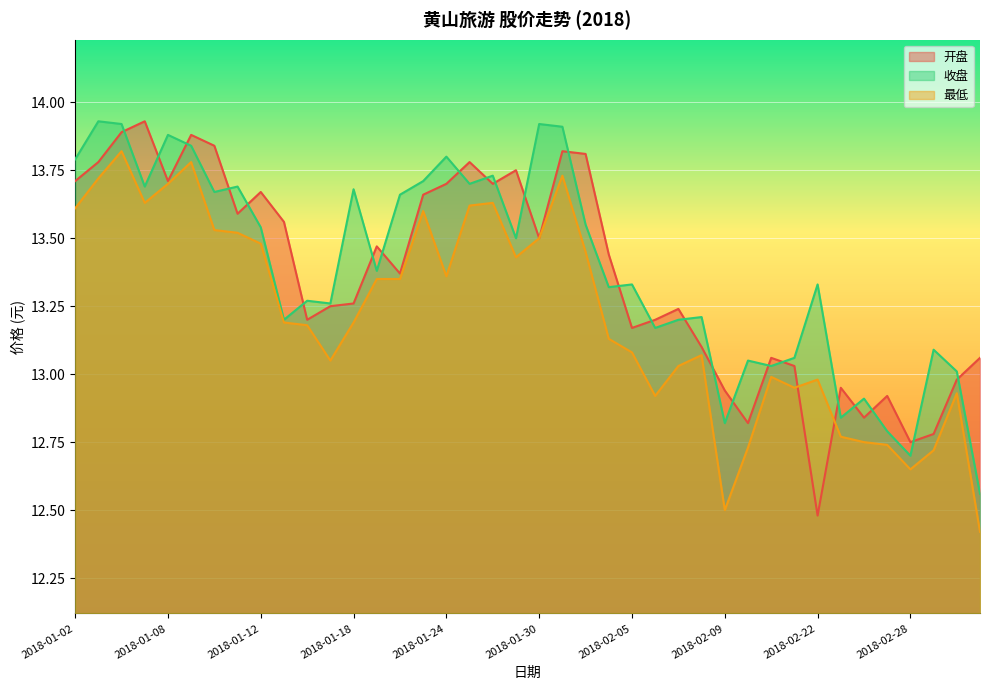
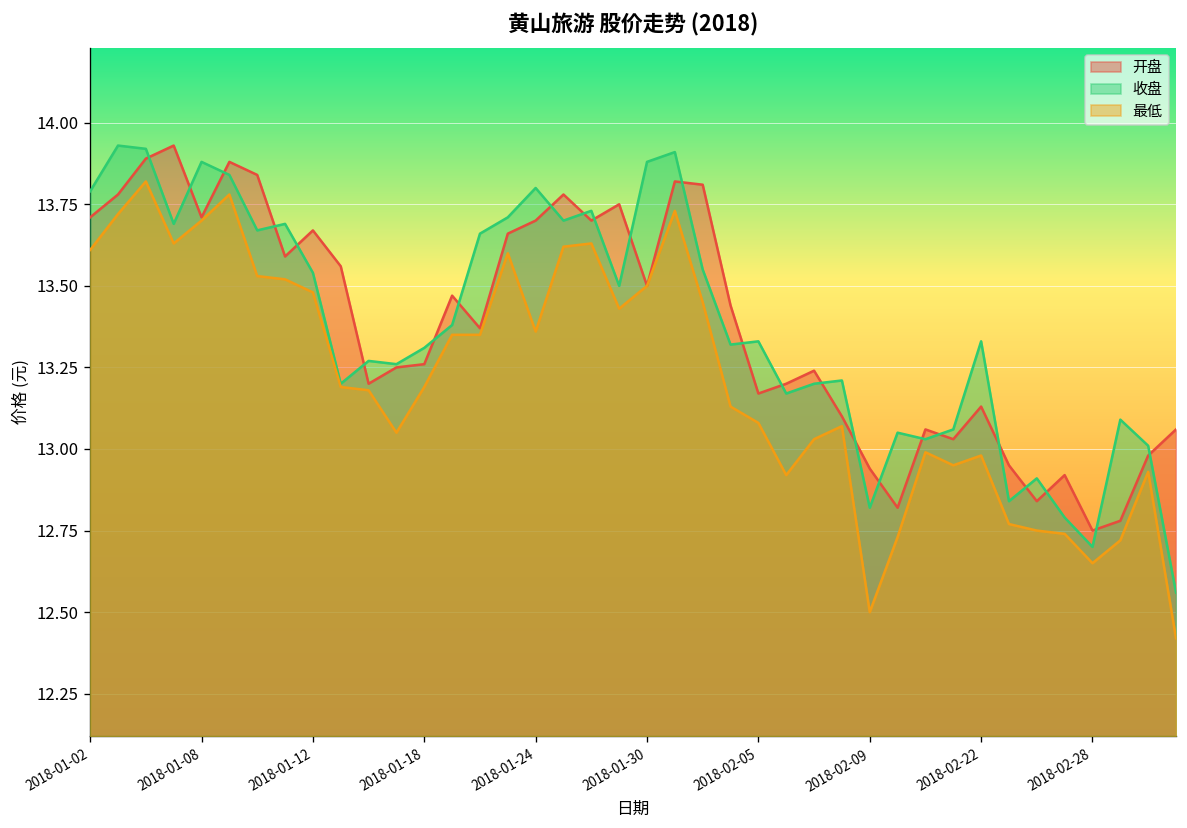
  {
    "开盘": {
      "2018-01-02": 13.71,
      "2018-01-08": 13.71,
      "2018-01-12": 13.67,
      "2018-01-18": 13.26,
      "2018-01-24": 13.70,
      "2018-02-05": 13.17,
      "2018-02-09": 12.94,
-     "2018-02-22": 12.48,
+     "2018-02-22": 13.13,
      "2018-02-28": 12.75
    },
    "收盘": {
      "2018-01-02": 13.79,
      "2018-01-08": 13.88,
      "2018-01-12": 13.54,
-     "2018-01-18": 13.68,
+     "2018-01-18": 13.31,
      "2018-01-24": 13.80,
-     "2018-01-30": 13.92,
+     "2018-01-30": 13.88,
      "2018-02-05": 13.33,
      "2018-02-09": 12.82,
      "2018-02-22": 13.33,
      "2018-02-28": 12.70
    },
    "最低": {
      "2018-01-02": 13.61,
      "2018-01-08": 13.70,
      "2018-01-12": 13.48,
      "2018-01-18": 13.19,
      "2018-01-24": 13.36,
      "2018-02-05": 13.08,
      "2018-02-09": 12.50,
      "2018-02-22": 12.98,
      "2018-02-28": 12.65
    }
  }
